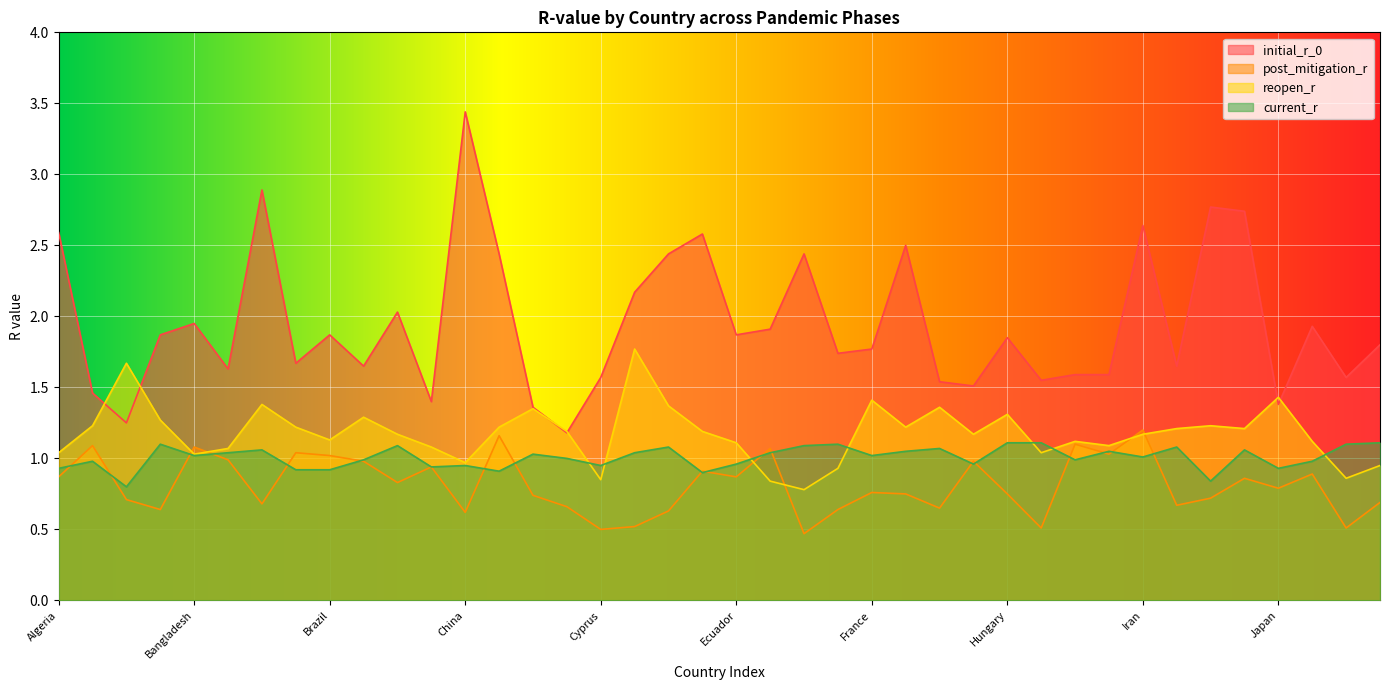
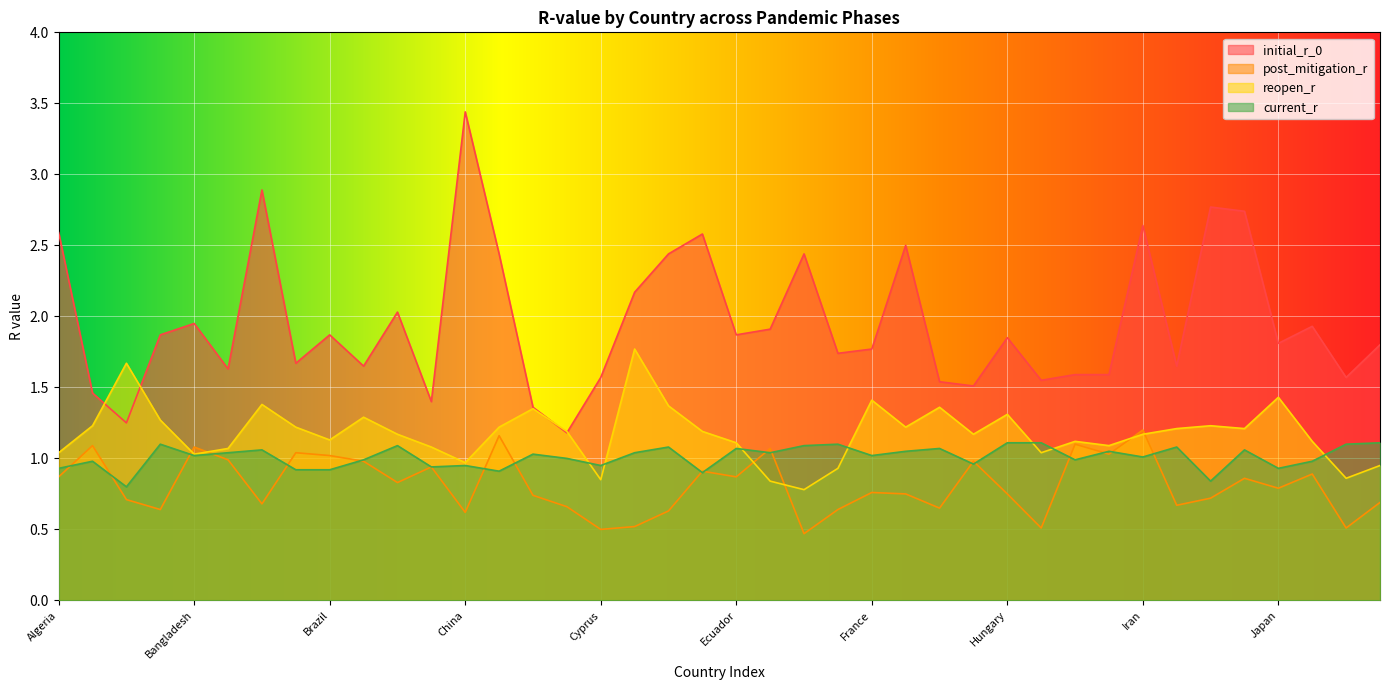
  {
    "initial_r_0": {
      "Algeria": 2.59,
      "Bangladesh": 1.95,
      "Brazil": 1.87,
      "China": 3.44,
      "Cyprus": 1.57,
      "Ecuador": 1.87,
      "France": 1.77,
      "Hungary": 1.85,
      "Iran": 2.64,
-     "Japan": 1.38
+     "Japan": 1.81
    },
    "post_mitigation_r": {
      "Algeria": 0.87,
      "Bangladesh": 1.08,
      "Brazil": 1.02,
      "China": 0.62,
      "Cyprus": 0.50,
      "Ecuador": 0.87,
      "France": 0.76,
      "Hungary": 0.75,
      "Iran": 1.20,
      "Japan": 0.79
    },
    "reopen_r": {
      "Algeria": 1.04,
      "Brazil": 1.13,
      "China": 0.97,
      "Cyprus": 0.85,
      "Ecuador": 1.11,
      "France": 1.41,
      "Hungary": 1.31,
      "Iran": 1.17,
      "Japan": 1.43
    },
    "current_r": {
      "Algeria": 0.93,
      "Brazil": 0.92,
      "China": 0.95,
      "Cyprus": 0.95,
-     "Ecuador": 0.96,
+     "Ecuador": 1.07,
      "France": 1.02,
      "Hungary": 1.11,
      "Iran": 1.01,
      "Japan": 0.93
    }
  }
